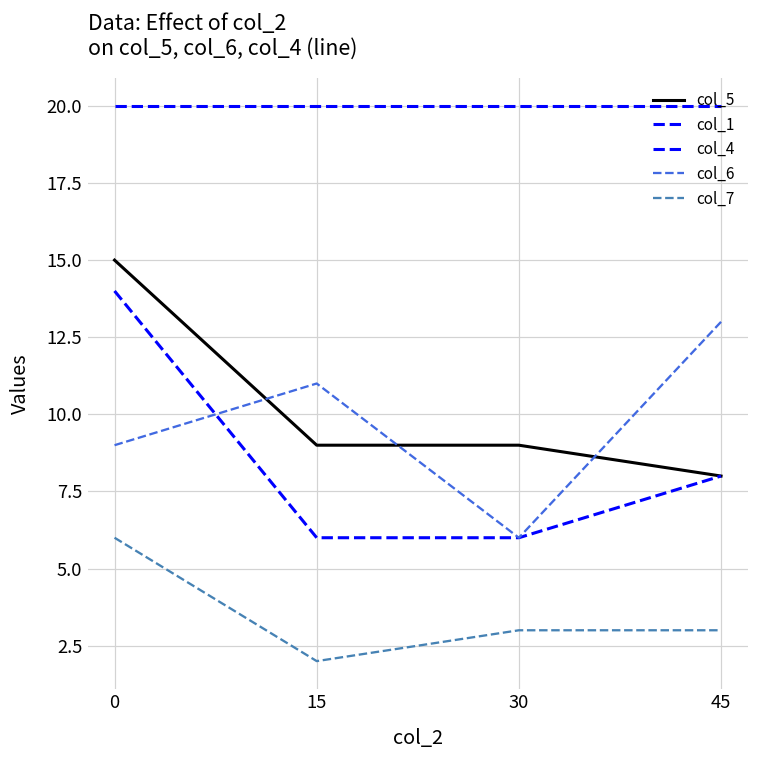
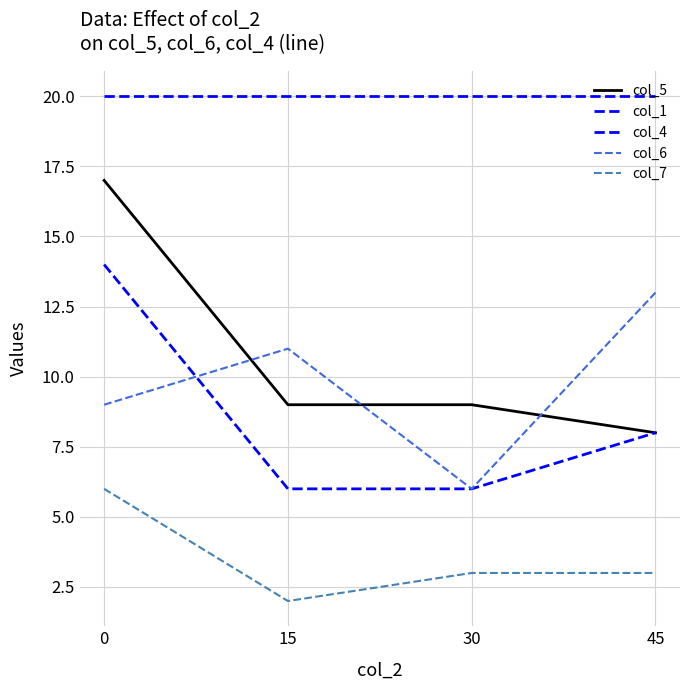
  {
    "col_5": {
-     "0": 15,
+     "0": 17,
      "15": 9,
      "30": 9
    }
  }
